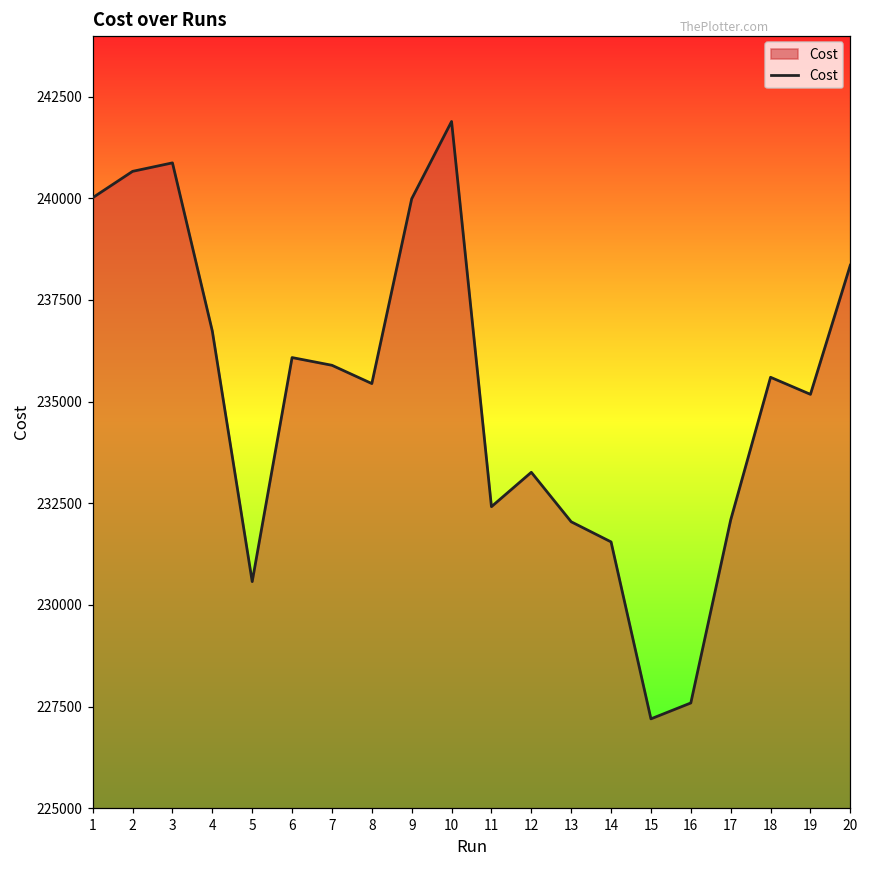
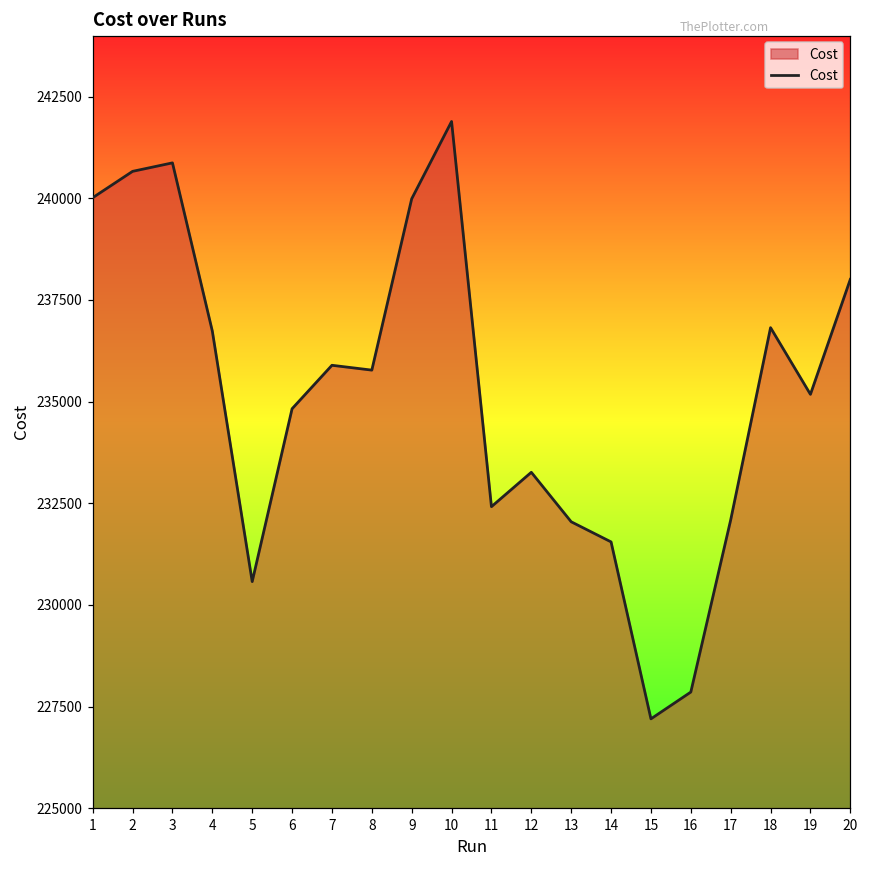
  {
    "1": 240000,
    "2": 240700,
    "3": 240900,
    "4": 236700,
    "5": 230600,
-   "6": 236100,
+   "6": 234800,
    "7": 235900,
-   "8": 235400,
+   "8": 235800,
    "9": 240000,
    "10": 241900,
    "11": 232400,
    "12": 233300,
    "13": 232000,
    "14": 231500,
    "15": 227200,
-   "16": 227600,
+   "16": 227900,
    "17": 232100,
-   "18": 235600,
+   "18": 236800,
    "19": 235200,
-   "20": 238400
+   "20": 238000
  }
